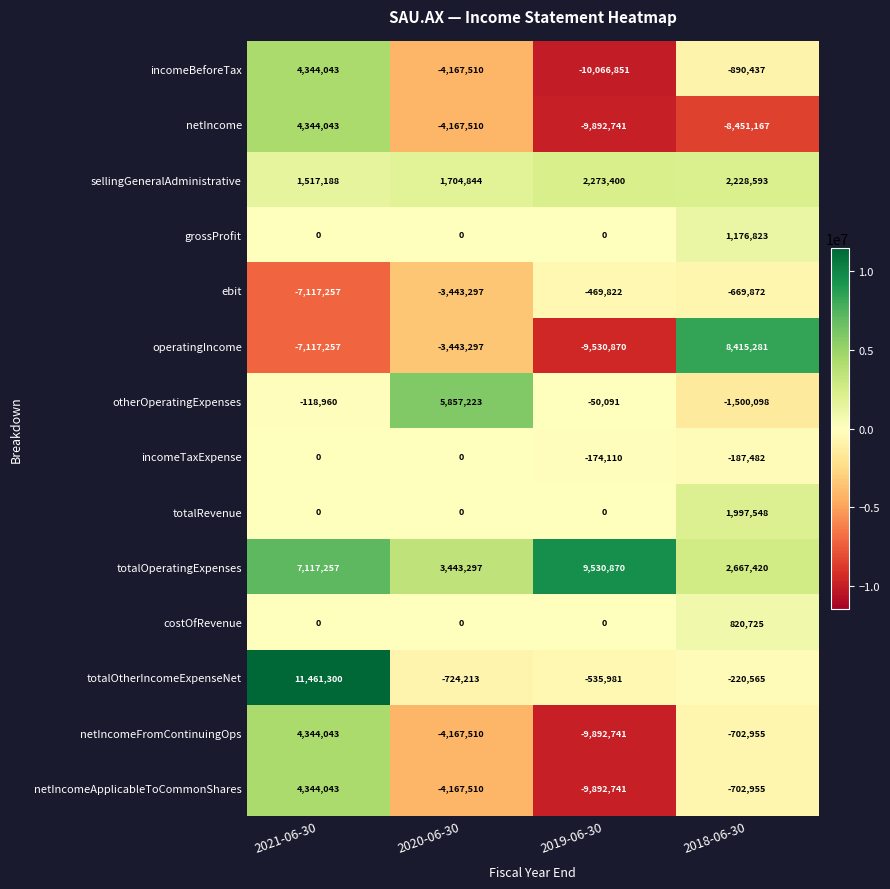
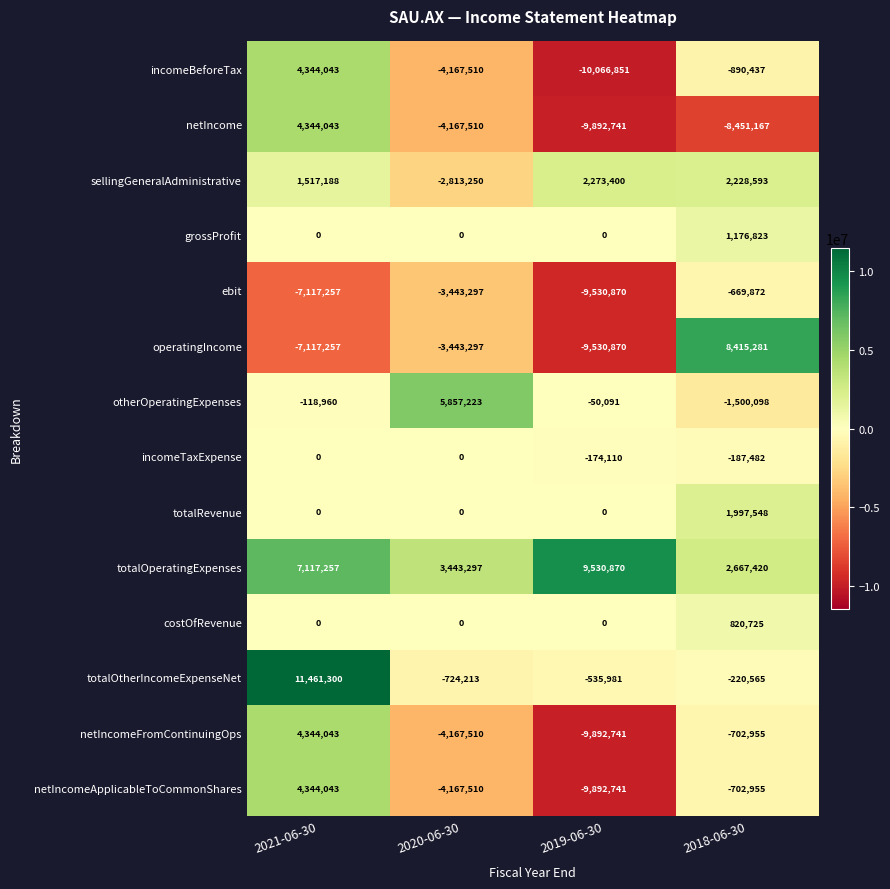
  {
    "incomeBeforeTax": {
      "2021-06-30": "4,344,043",
      "2020-06-30": "-4,167,510",
      "2019-06-30": "-10,066,851",
      "2018-06-30": "-890,437"
    },
    "netIncome": {
      "2021-06-30": "4,344,043",
      "2020-06-30": "-4,167,510",
      "2019-06-30": "-9,892,741",
      "2018-06-30": "-8,451,167"
    },
    "sellingGeneralAdministrative": {
      "2021-06-30": "1,517,188",
-     "2020-06-30": "1,704,844",
+     "2020-06-30": "-2,813,250",
      "2019-06-30": "2,273,400",
      "2018-06-30": "2,228,593"
    },
    "grossProfit": {
      "2021-06-30": "0",
      "2020-06-30": "0",
      "2019-06-30": "0",
      "2018-06-30": "1,176,823"
    },
    "ebit": {
      "2021-06-30": "-7,117,257",
      "2020-06-30": "-3,443,297",
-     "2019-06-30": "-469,822",
+     "2019-06-30": "-9,530,870",
      "2018-06-30": "-669,872"
    },
    "operatingIncome": {
      "2021-06-30": "-7,117,257",
      "2020-06-30": "-3,443,297",
      "2019-06-30": "-9,530,870",
      "2018-06-30": "8,415,281"
    },
    "otherOperatingExpenses": {
      "2021-06-30": "-118,960",
      "2020-06-30": "5,857,223",
      "2019-06-30": "-50,091",
      "2018-06-30": "-1,500,098"
    },
    "incomeTaxExpense": {
      "2021-06-30": "0",
      "2020-06-30": "0",
      "2019-06-30": "-174,110",
      "2018-06-30": "-187,482"
    },
    "totalRevenue": {
      "2021-06-30": "0",
      "2020-06-30": "0",
      "2019-06-30": "0",
      "2018-06-30": "1,997,548"
    },
    "totalOperatingExpenses": {
      "2021-06-30": "7,117,257",
      "2020-06-30": "3,443,297",
      "2019-06-30": "9,530,870",
      "2018-06-30": "2,667,420"
    },
    "costOfRevenue": {
      "2021-06-30": "0",
      "2020-06-30": "0",
      "2019-06-30": "0",
      "2018-06-30": "820,725"
    },
    "totalOtherIncomeExpenseNet": {
      "2021-06-30": "11,461,300",
      "2020-06-30": "-724,213",
      "2019-06-30": "-535,981",
      "2018-06-30": "-220,565"
    },
    "netIncomeFromContinuingOps": {
      "2021-06-30": "4,344,043",
      "2020-06-30": "-4,167,510",
      "2019-06-30": "-9,892,741",
      "2018-06-30": "-702,955"
    },
    "netIncomeApplicableToCommonShares": {
      "2021-06-30": "4,344,043",
      "2020-06-30": "-4,167,510",
      "2019-06-30": "-9,892,741",
      "2018-06-30": "-702,955"
    }
  }
